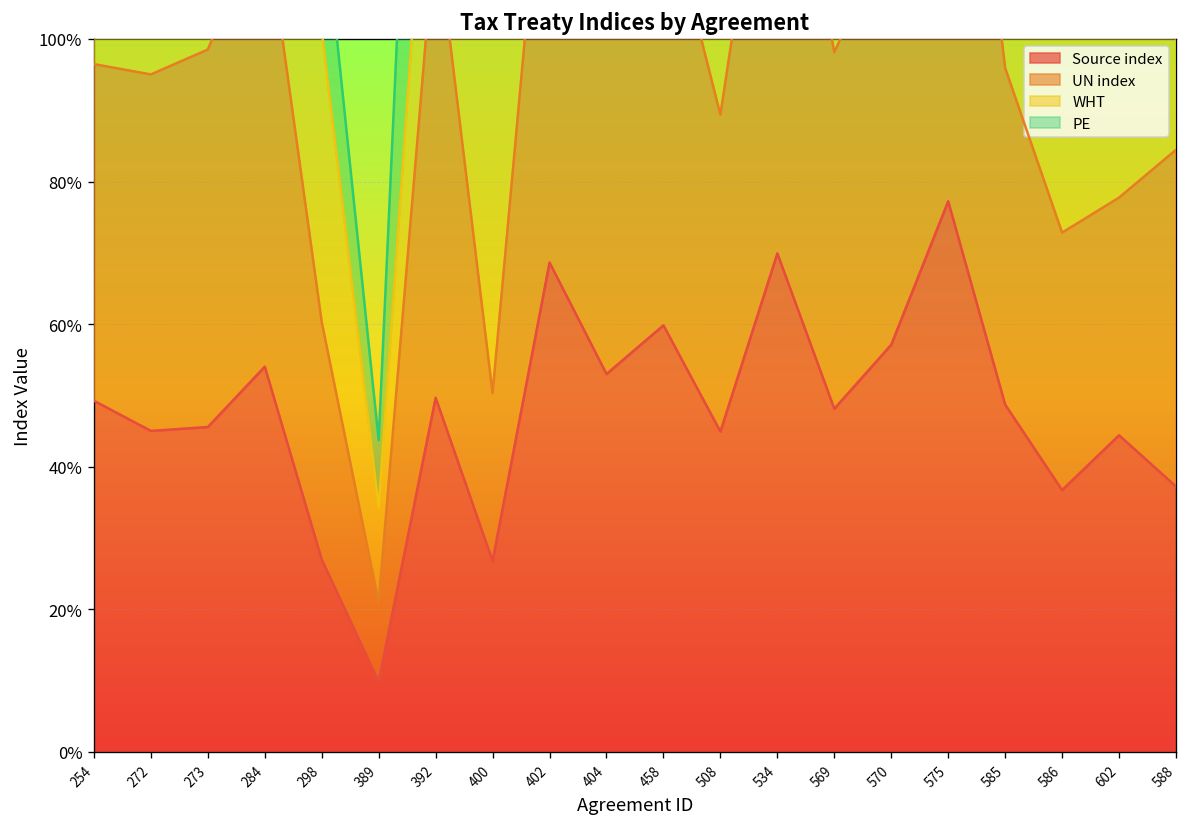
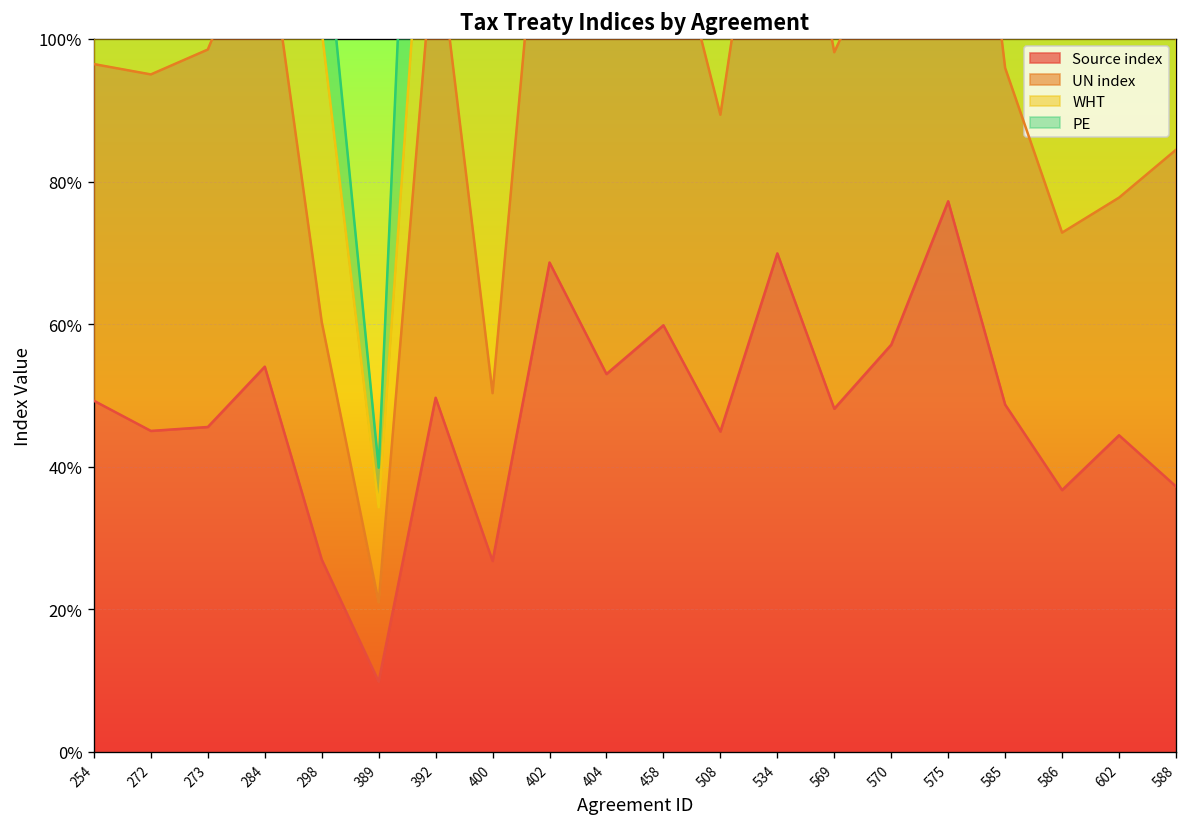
  {
    "PE": {
-     "389": "9%"
+     "389": "6%"
    }
  }
